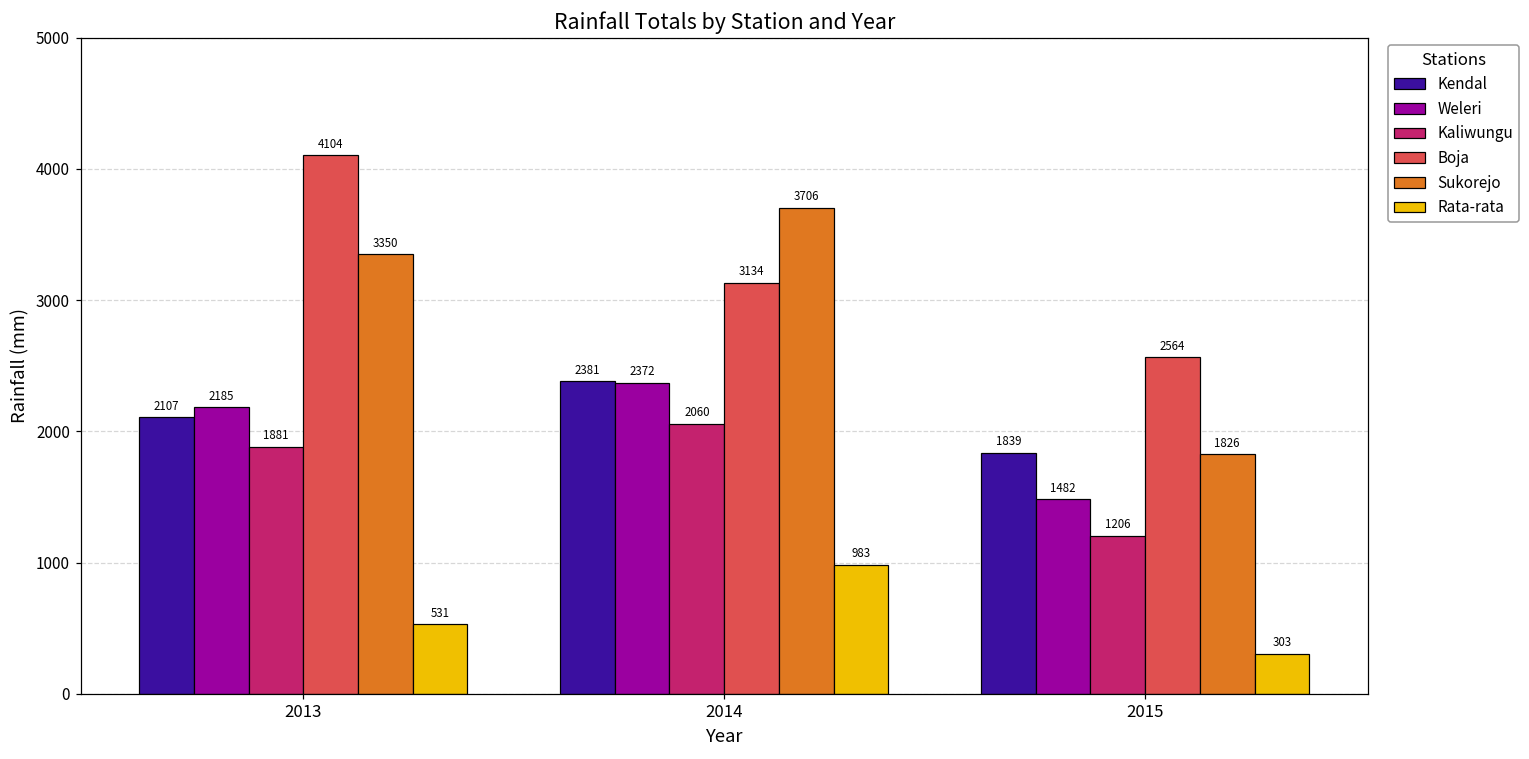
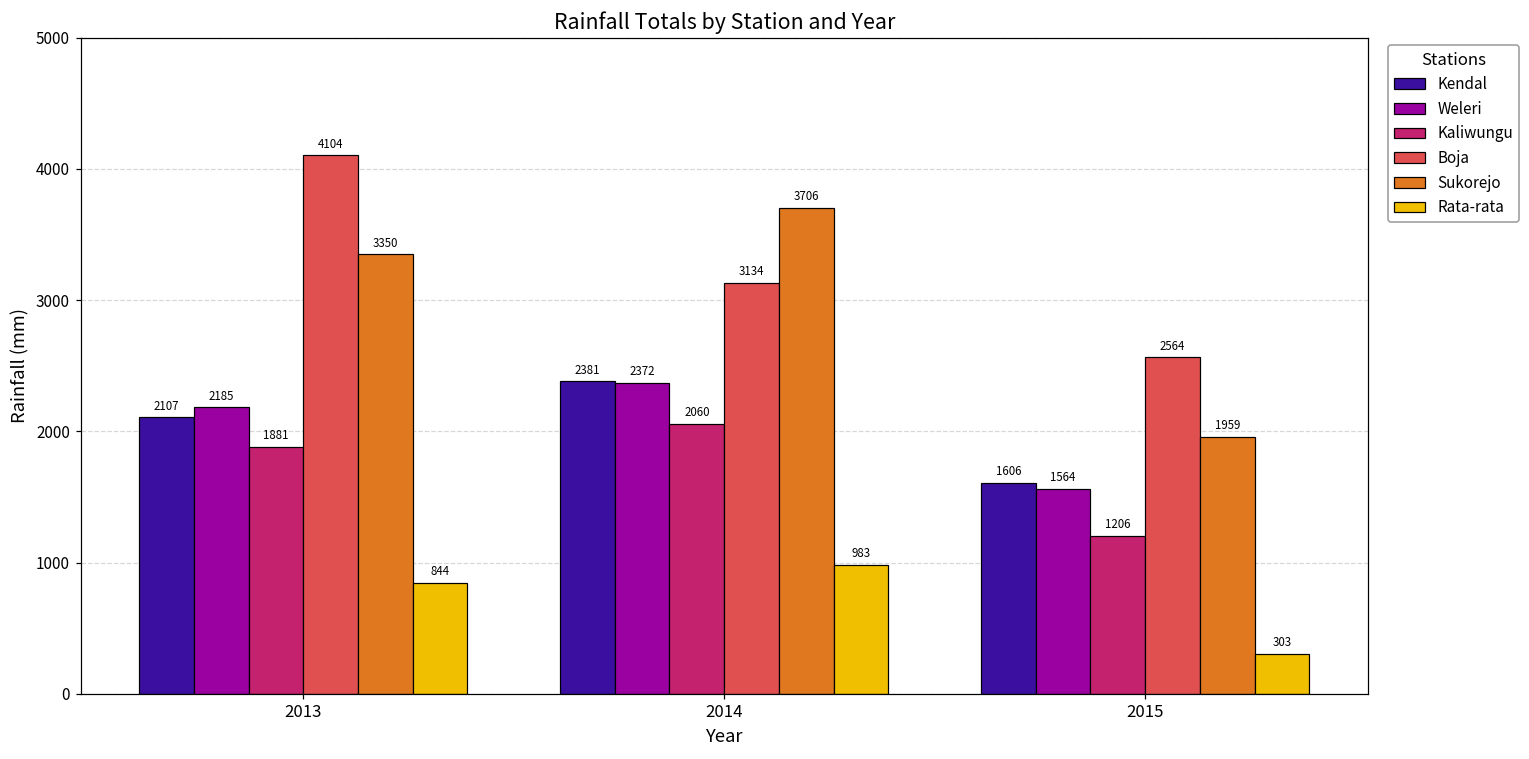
  {
    "Kendal": {
      "2013": 2107,
      "2014": 2381,
-     "2015": 1839
+     "2015": 1606
    },
    "Weleri": {
      "2013": 2185,
      "2014": 2372,
-     "2015": 1482
+     "2015": 1564
    },
    "Kaliwungu": {
      "2013": 1881,
      "2014": 2060,
      "2015": 1206
    },
    "Boja": {
      "2013": 4104,
      "2014": 3134,
      "2015": 2564
    },
    "Sukorejo": {
      "2013": 3350,
      "2014": 3706,
-     "2015": 1826
+     "2015": 1959
    },
    "Rata-rata": {
-     "2013": 531,
+     "2013": 844,
      "2014": 983,
      "2015": 303
    }
  }
